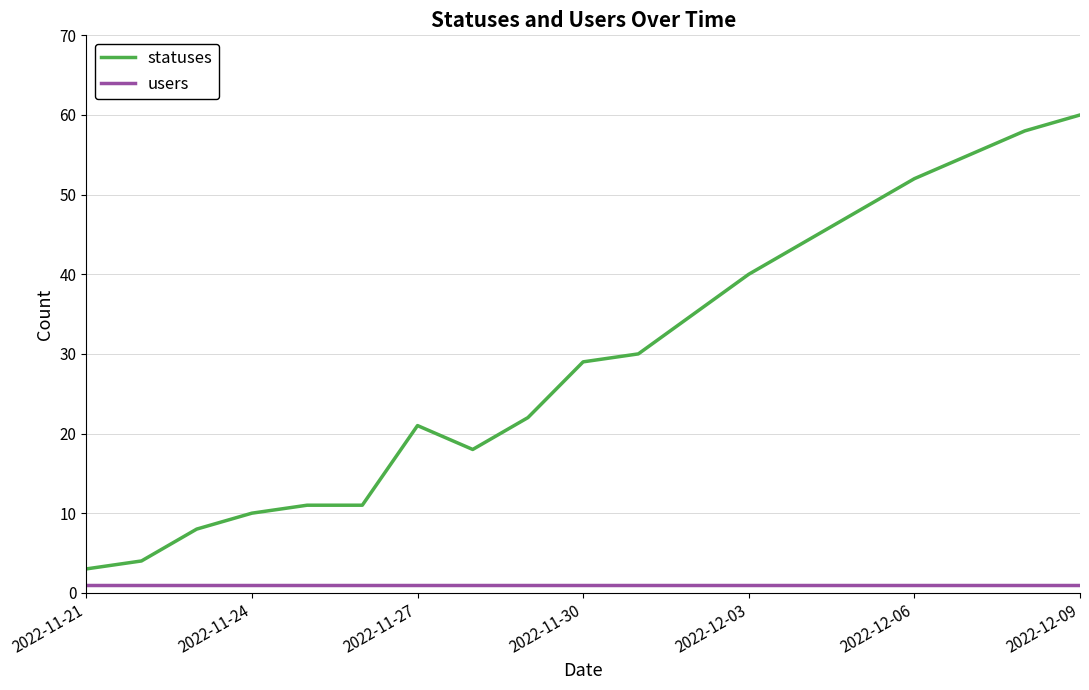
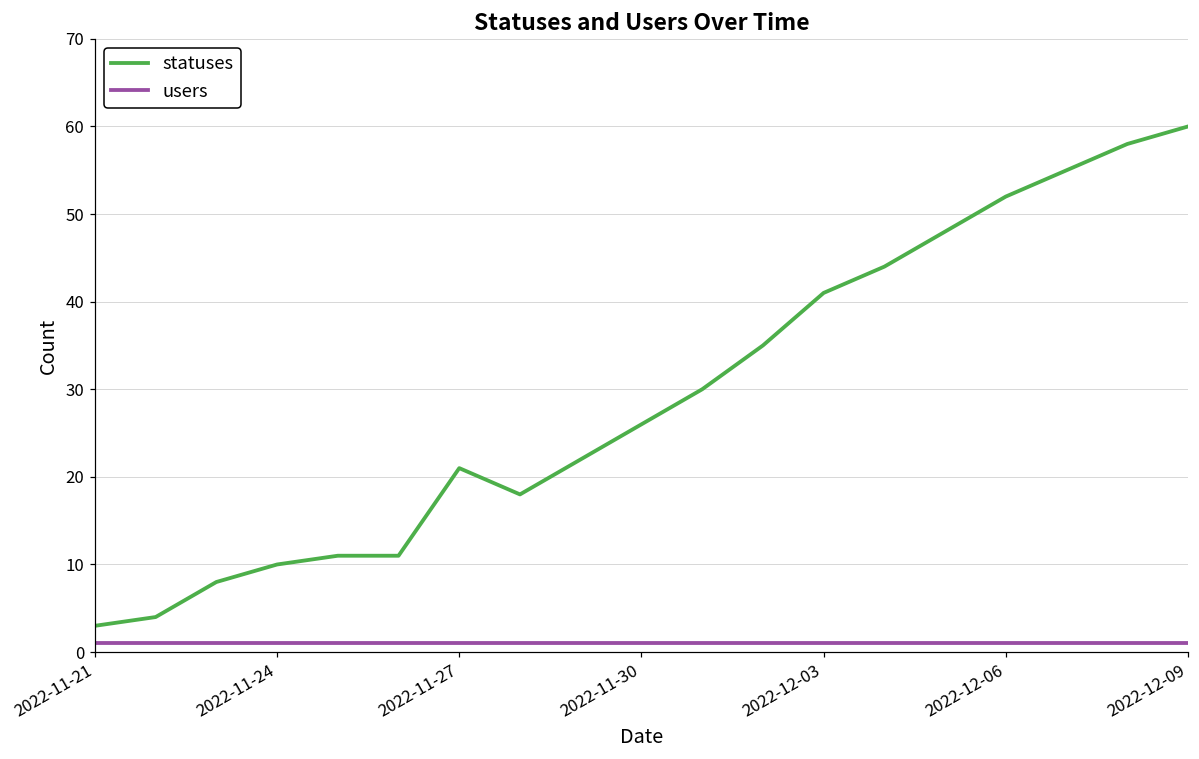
  {
    "statuses": {
      "2022-11-21": 3,
      "2022-11-24": 10,
      "2022-11-27": 21,
-     "2022-11-30": 29,
-     "2022-12-03": 40,
+     "2022-11-30": 26,
+     "2022-12-03": 41,
      "2022-12-06": 52,
      "2022-12-09": 60
    },
    "users": {
      "2022-11-21": 1,
      "2022-11-24": 1,
      "2022-11-27": 1,
      "2022-11-30": 1,
      "2022-12-03": 1,
      "2022-12-06": 1,
      "2022-12-09": 1
    }
  }
